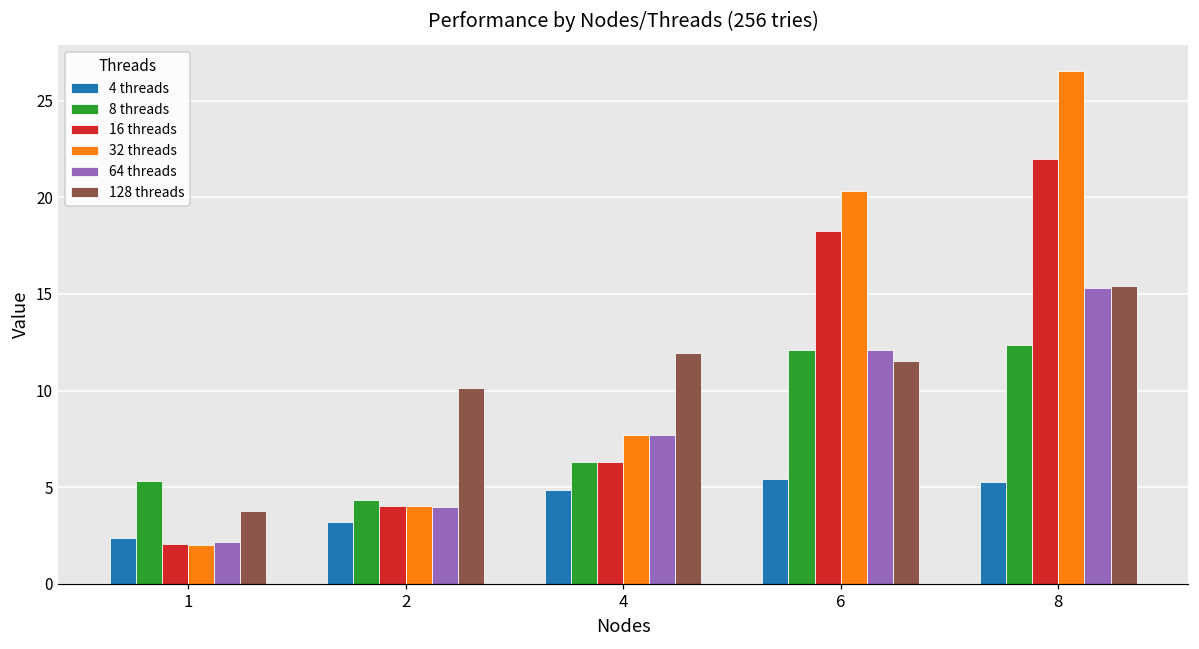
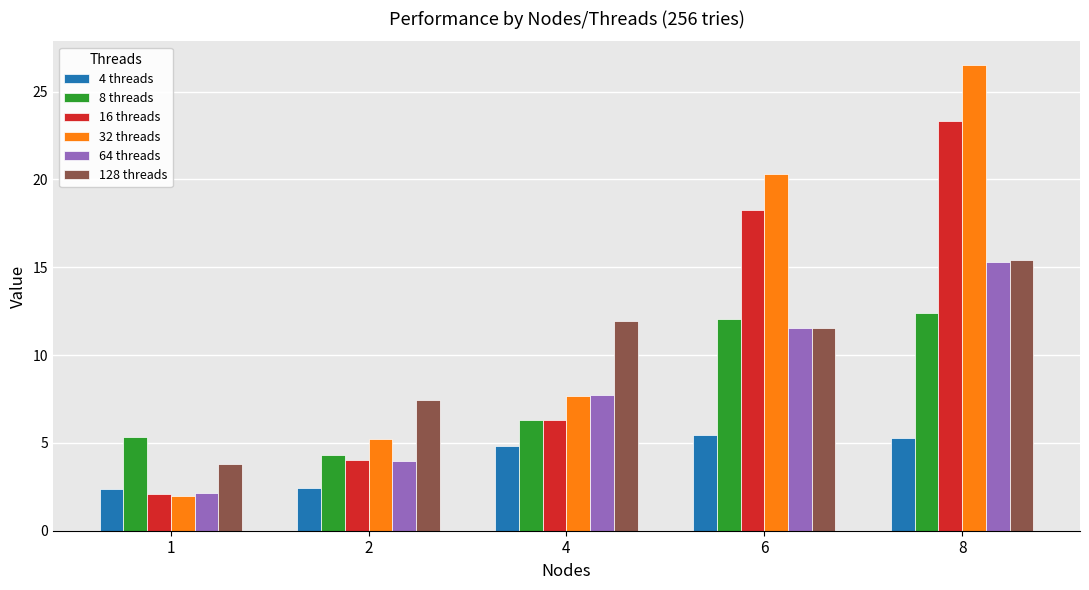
  {
    "4 threads": {
      "1": 2.4,
-     "2": 3.2,
+     "2": 2.5,
      "4": 4.8,
      "6": 5.4,
      "8": 5.3
    },
    "8 threads": {
      "1": 5.3,
      "2": 4.3,
      "4": 6.3,
      "6": 12.1,
      "8": 12.4
    },
    "16 threads": {
      "1": 2.1,
      "2": 4.0,
      "4": 6.3,
      "6": 18.3,
-     "8": 22.0
+     "8": 23.3
    },
    "32 threads": {
      "1": 2.0,
-     "2": 4.0,
+     "2": 5.2,
      "4": 7.7,
      "6": 20.3,
      "8": 26.5
    },
    "64 threads": {
      "1": 2.1,
      "2": 3.9,
      "4": 7.7,
-     "6": 12.1,
+     "6": 11.5,
      "8": 15.3
    },
    "128 threads": {
      "1": 3.8,
-     "2": 10.1,
+     "2": 7.5,
      "4": 11.9,
      "6": 11.5,
      "8": 15.4
    }
  }
